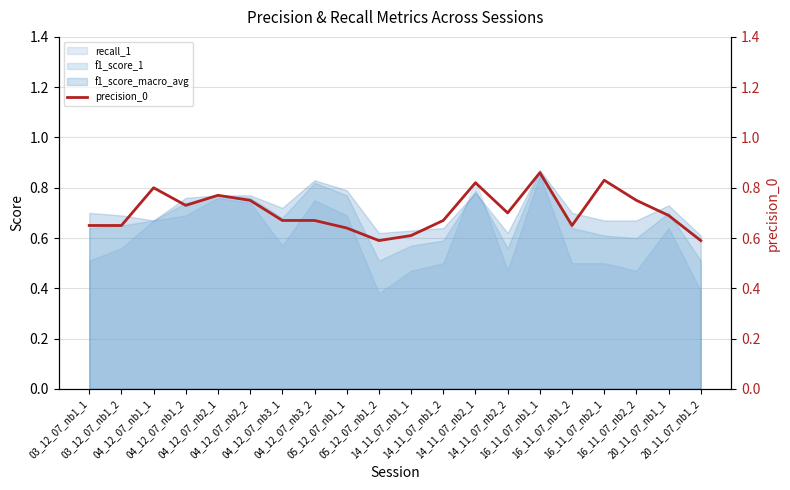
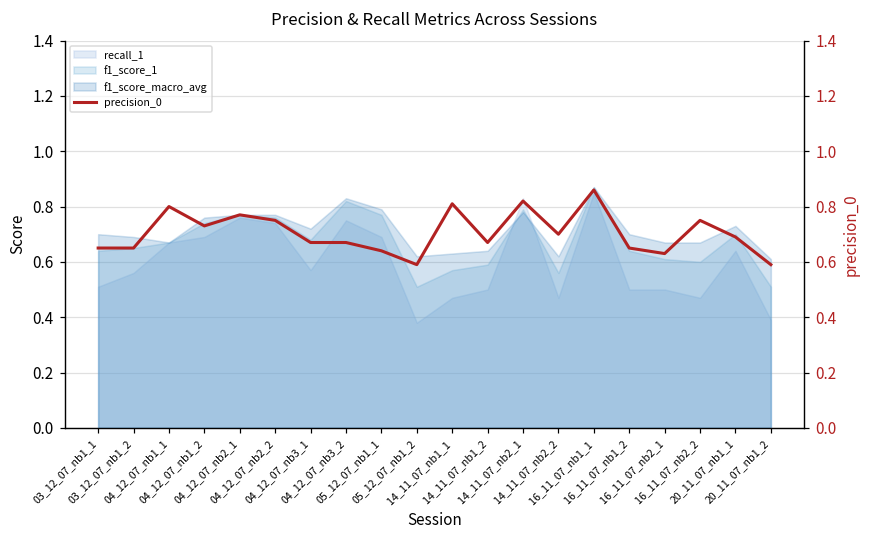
  {
    "precision_0": {
      "03_12_07_nb1_1": 0.65,
      "03_12_07_nb1_2": 0.65,
      "04_12_07_nb1_1": 0.80,
      "04_12_07_nb1_2": 0.73,
      "04_12_07_nb2_1": 0.77,
      "04_12_07_nb2_2": 0.75,
      "04_12_07_nb3_1": 0.67,
      "04_12_07_nb3_2": 0.67,
      "05_12_07_nb1_1": 0.64,
      "05_12_07_nb1_2": 0.59,
-     "14_11_07_nb1_1": 0.61,
+     "14_11_07_nb1_1": 0.81,
      "14_11_07_nb1_2": 0.67,
      "14_11_07_nb2_1": 0.82,
      "14_11_07_nb2_2": 0.70,
      "16_11_07_nb1_1": 0.86,
      "16_11_07_nb1_2": 0.65,
-     "16_11_07_nb2_1": 0.83,
+     "16_11_07_nb2_1": 0.63,
      "16_11_07_nb2_2": 0.75,
      "20_11_07_nb1_1": 0.69,
      "20_11_07_nb1_2": 0.59
    }
  }
